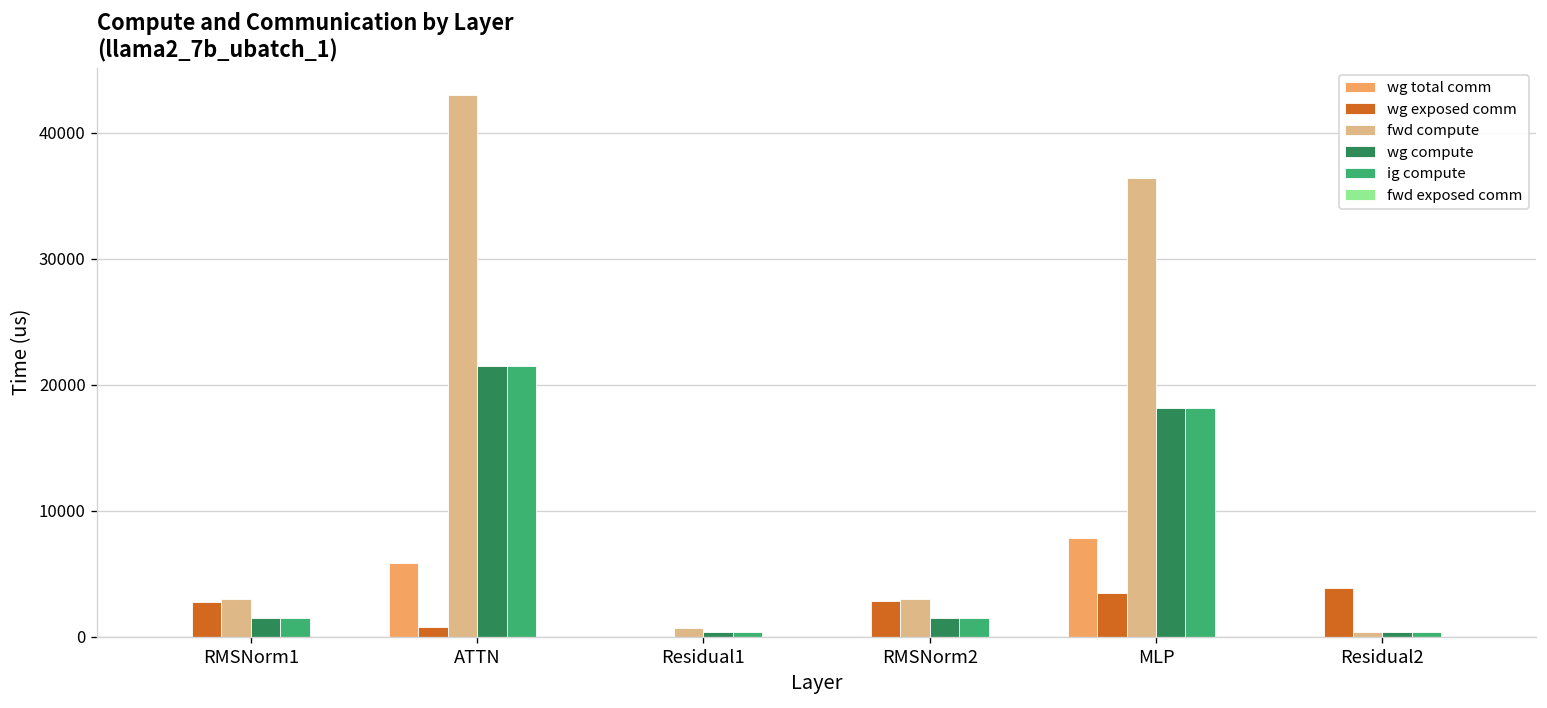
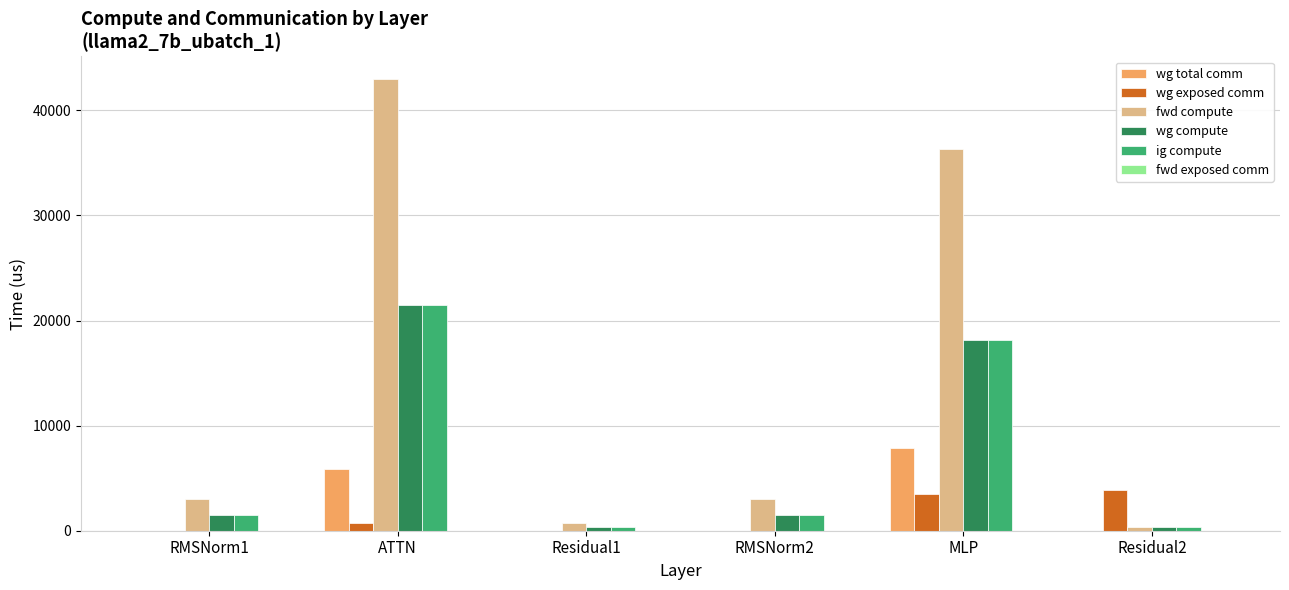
  {
    "wg exposed comm": {
-     "RMSNorm1": 2700,
+     "RMSNorm1": 0,
      "ATTN": 800,
      "Residual1": 0,
-     "RMSNorm2": 2800,
+     "RMSNorm2": 0,
      "MLP": 3500,
      "Residual2": 3900
    },
    "fwd exposed comm": {
      "RMSNorm1": 0,
      "ATTN": 0,
      "Residual1": 0,
      "RMSNorm2": 0,
      "MLP": 0,
      "Residual2": 0
    }
  }
